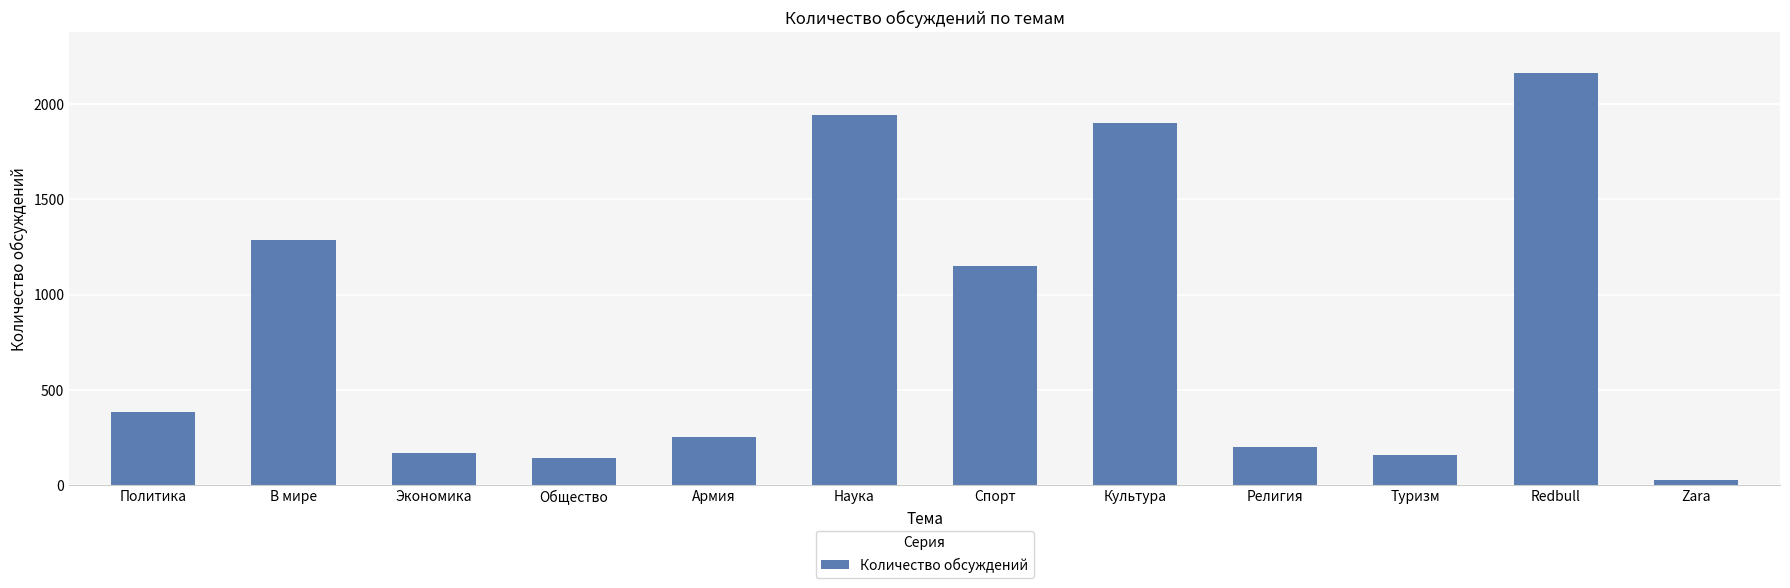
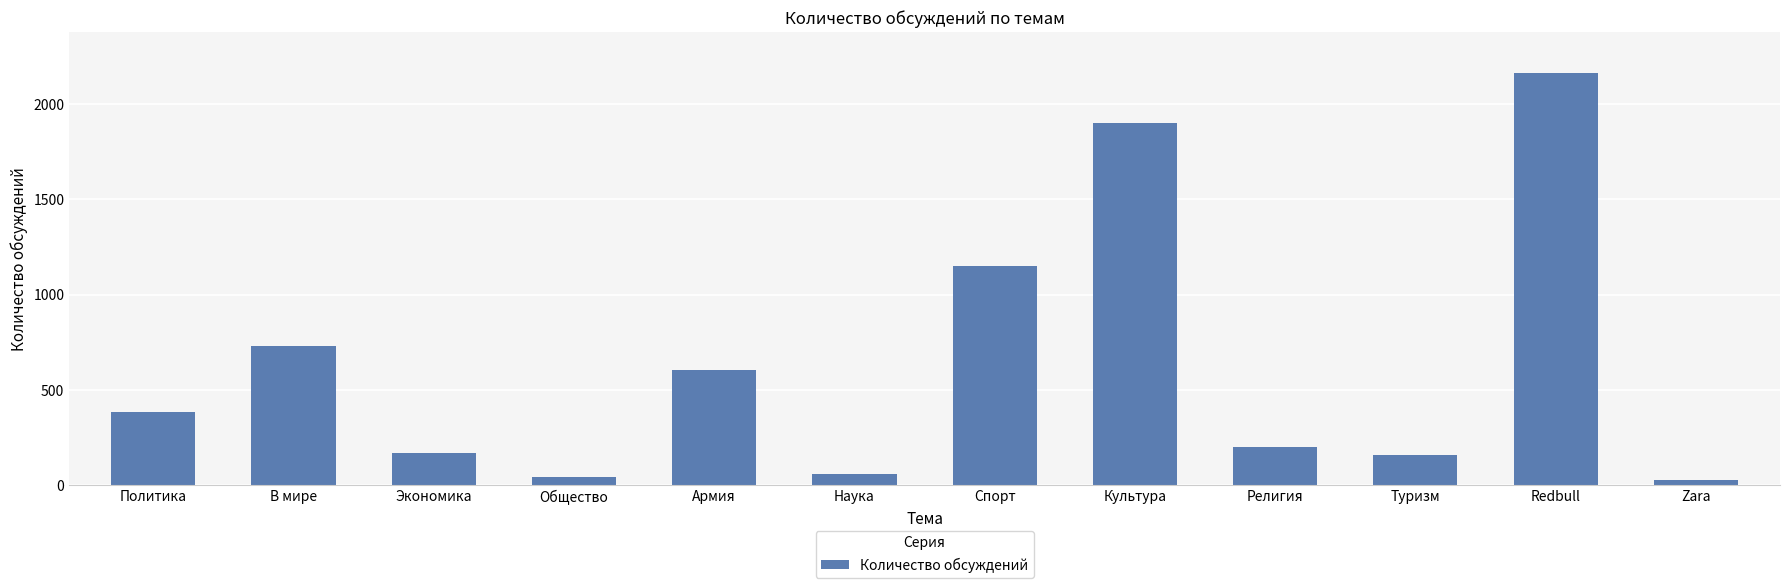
  {
    "Политика": 390,
-   "В мире": 1290,
+   "В мире": 730,
    "Экономика": 170,
-   "Общество": 150,
-   "Армия": 250,
-   "Наука": 1950,
+   "Общество": 50,
+   "Армия": 610,
+   "Наука": 60,
    "Спорт": 1150,
    "Культура": 1900,
    "Религия": 200,
    "Туризм": 160,
    "Redbull": 2160,
    "Zara": 30
  }
